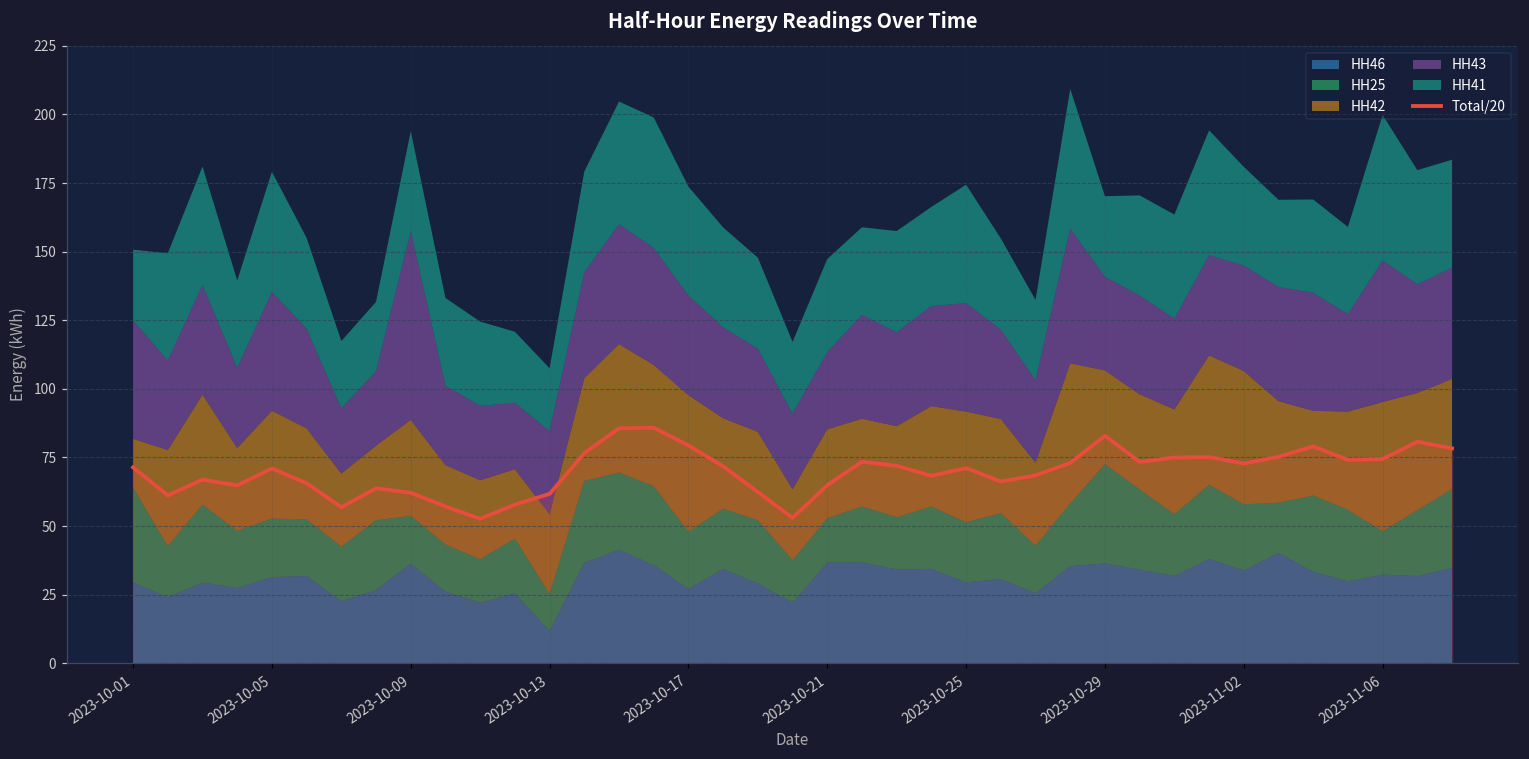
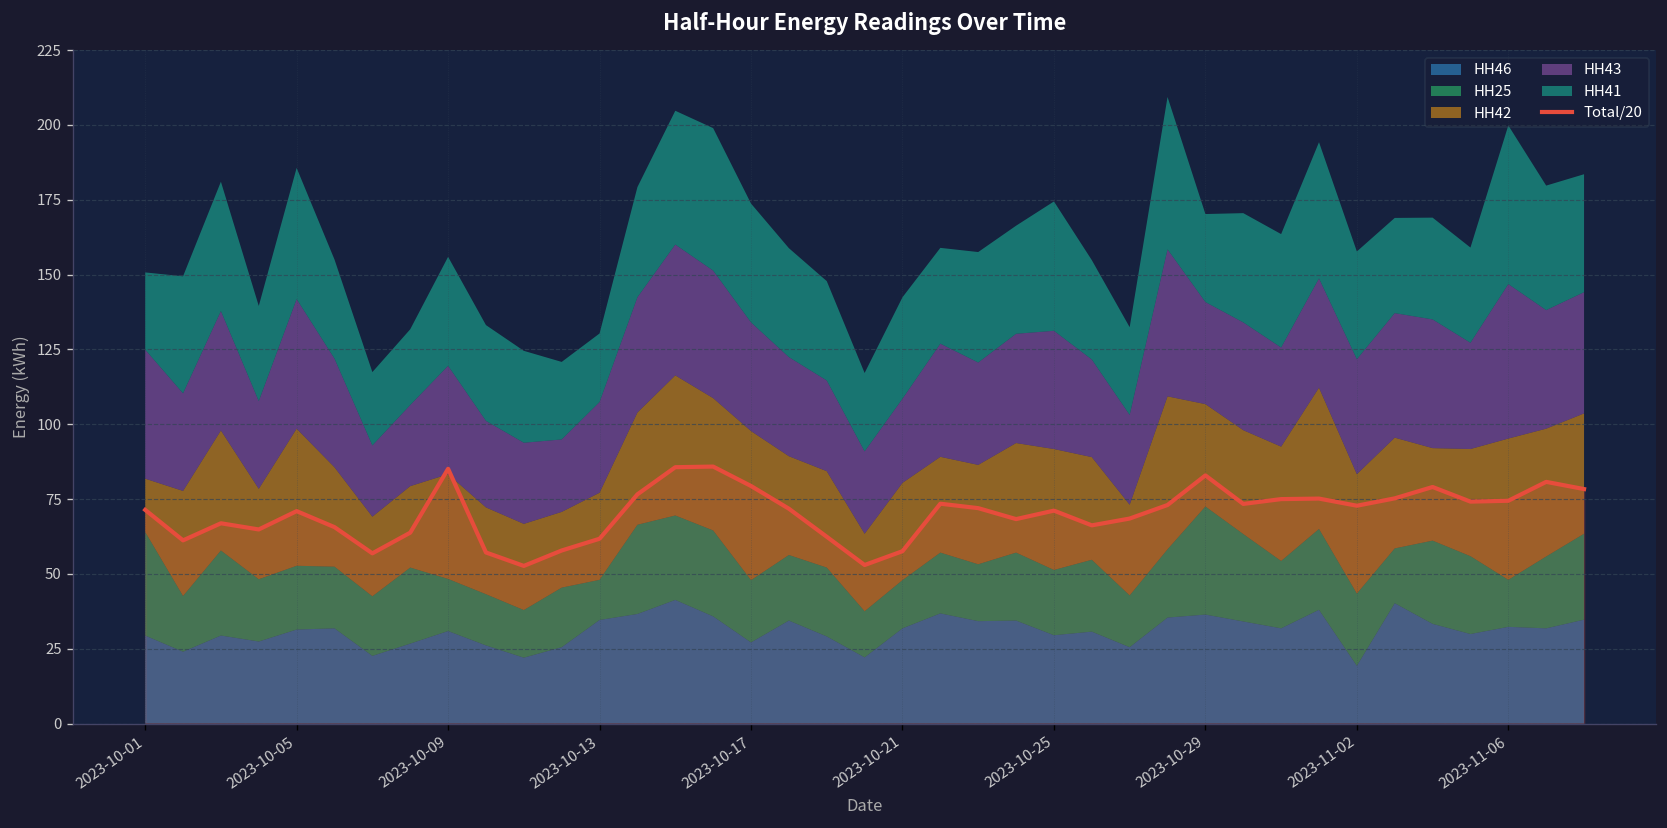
  {
    "Total/20": {
      "2023-10-01": 71,
      "2023-10-05": 71,
-     "2023-10-09": 62,
+     "2023-10-09": 85,
      "2023-10-13": 62,
      "2023-10-17": 79,
-     "2023-10-21": 65,
+     "2023-10-21": 58,
      "2023-10-25": 71,
      "2023-10-29": 83,
      "2023-11-02": 73,
      "2023-11-06": 74
    },
    "HH46": {
      "2023-10-01": 29,
      "2023-10-05": 31,
-     "2023-10-09": 36,
-     "2023-10-13": 12,
+     "2023-10-09": 31,
+     "2023-10-13": 35,
      "2023-10-17": 27,
-     "2023-10-21": 37,
+     "2023-10-21": 32,
      "2023-10-25": 30,
      "2023-10-29": 36,
-     "2023-11-02": 34,
+     "2023-11-02": 19,
      "2023-11-06": 32
    },
    "HH42": {
      "2023-10-01": 18,
-     "2023-10-05": 39,
+     "2023-10-05": 46,
      "2023-10-09": 35,
      "2023-10-13": 29,
      "2023-10-17": 50,
      "2023-10-21": 33,
      "2023-10-25": 40,
      "2023-10-29": 34,
-     "2023-11-02": 49,
+     "2023-11-02": 40,
      "2023-11-06": 47
    },
    "HH43": {
      "2023-10-01": 43,
      "2023-10-05": 43,
-     "2023-10-09": 69,
+     "2023-10-09": 36,
      "2023-10-13": 30,
      "2023-10-17": 36,
      "2023-10-21": 28,
      "2023-10-25": 40,
      "2023-10-29": 34,
      "2023-11-02": 38,
      "2023-11-06": 52
    }
  }
